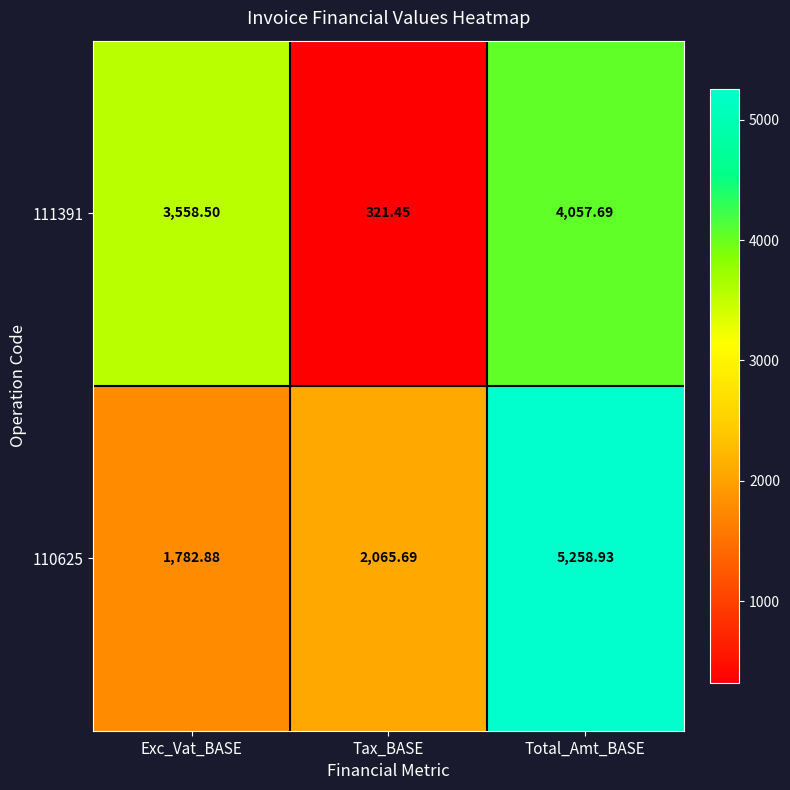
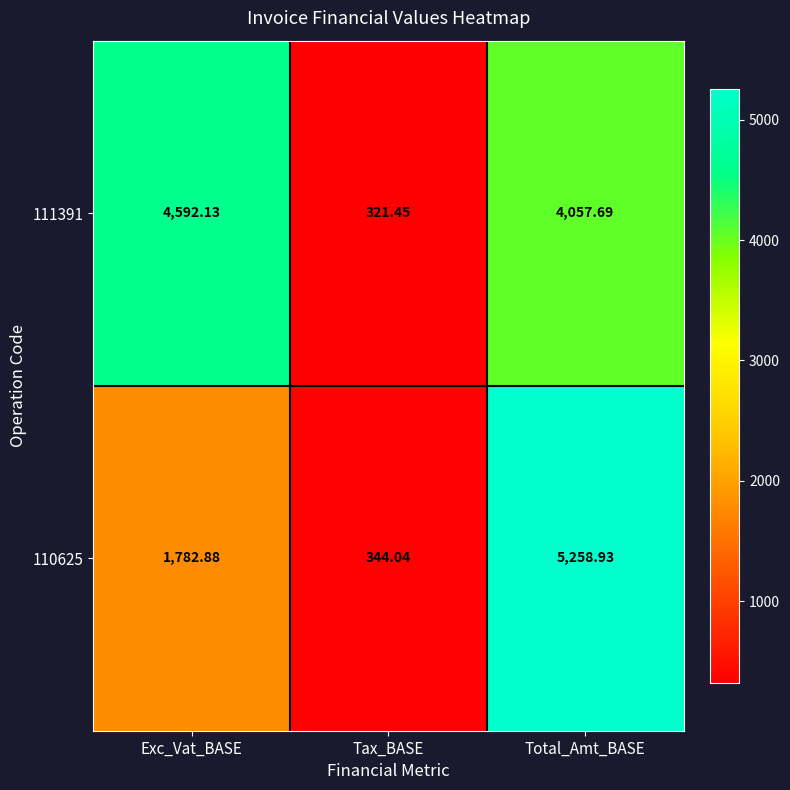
  {
    "111391": {
-     "Exc_Vat_BASE": "3,558.50",
+     "Exc_Vat_BASE": "4,592.13",
      "Tax_BASE": "321.45",
      "Total_Amt_BASE": "4,057.69"
    },
    "110625": {
      "Exc_Vat_BASE": "1,782.88",
-     "Tax_BASE": "2,065.69",
+     "Tax_BASE": "344.04",
      "Total_Amt_BASE": "5,258.93"
    }
  }
